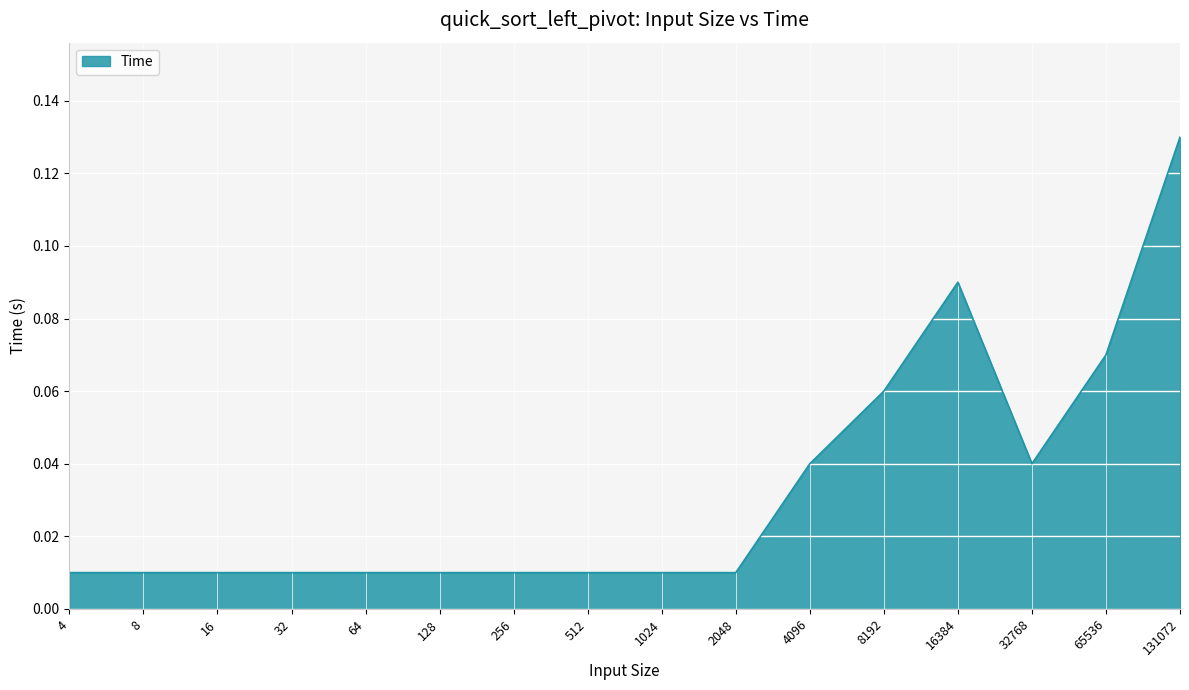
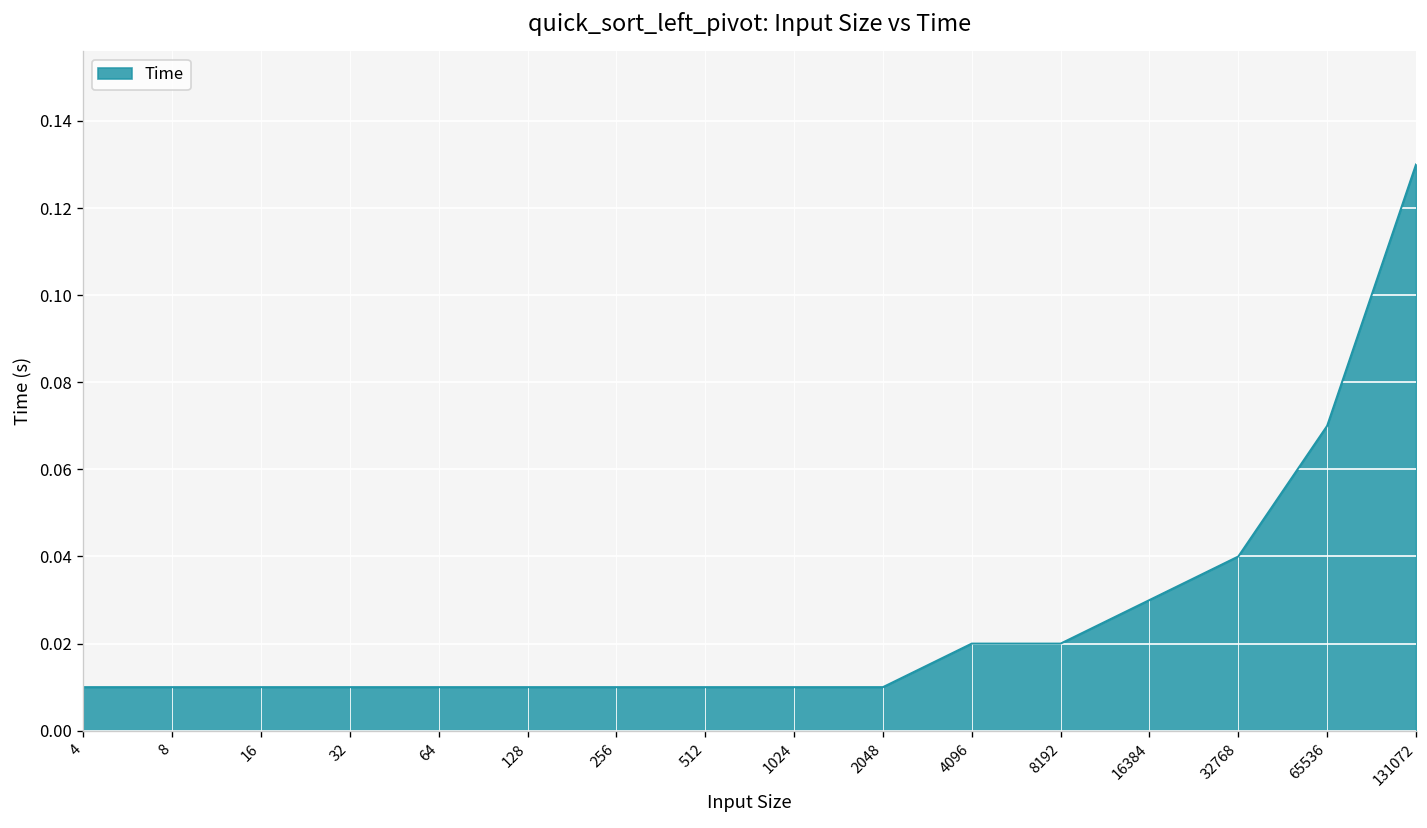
  {
    "4": 0.01,
    "8": 0.01,
    "16": 0.01,
    "32": 0.01,
    "64": 0.01,
    "128": 0.01,
    "256": 0.01,
    "512": 0.01,
    "1024": 0.01,
    "2048": 0.01,
-   "4096": 0.04,
-   "8192": 0.06,
-   "16384": 0.09,
+   "4096": 0.02,
+   "8192": 0.02,
+   "16384": 0.03,
    "32768": 0.04,
    "65536": 0.07,
    "131072": 0.13
  }
